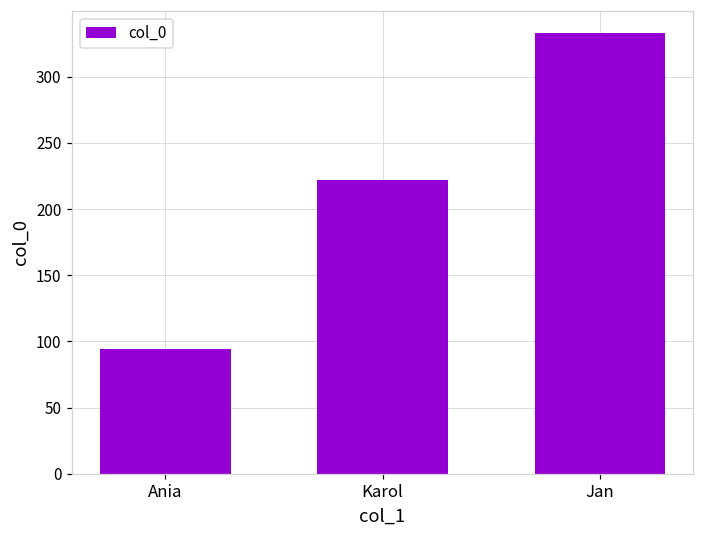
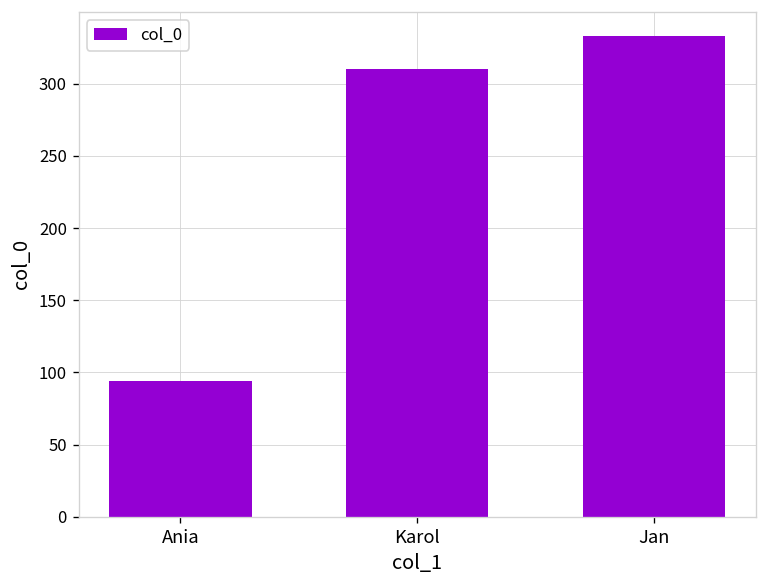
  {
    "Ania": 94,
-   "Karol": 222,
+   "Karol": 310,
    "Jan": 333
  }
